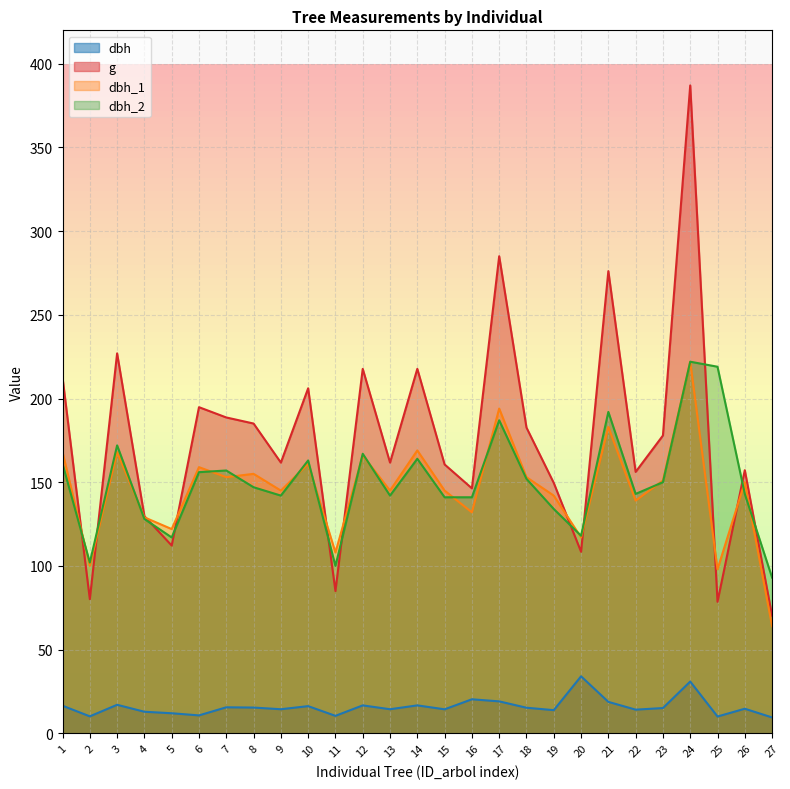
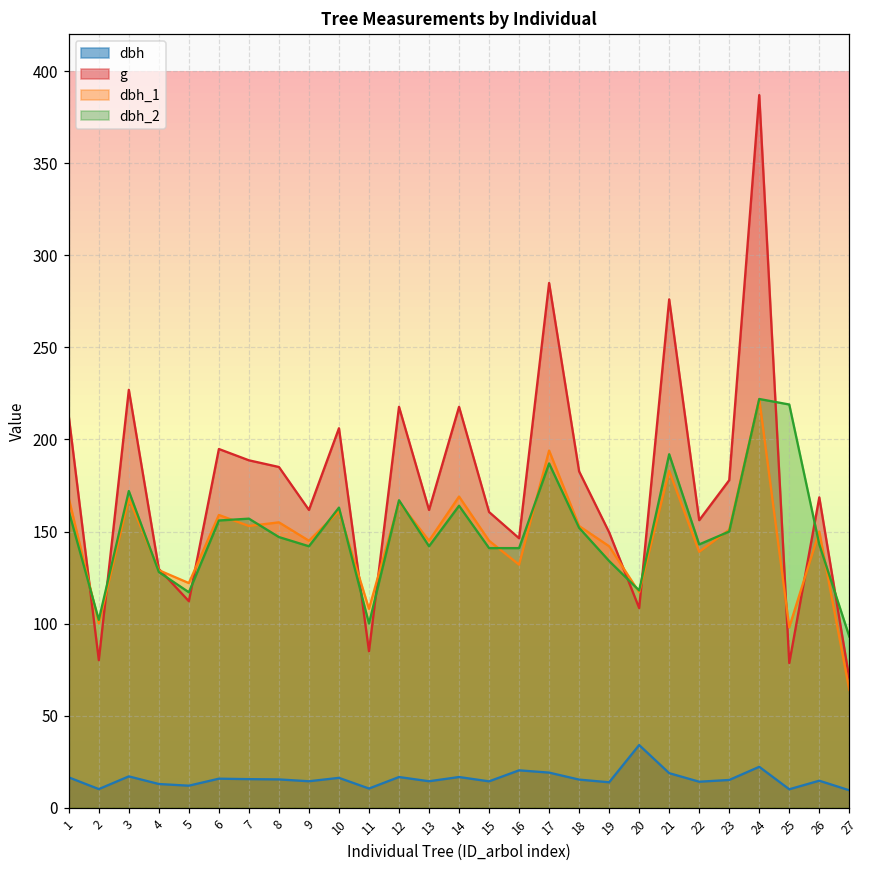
  {
    "dbh": {
      "1": 16,
      "2": 10,
      "3": 17,
      "4": 13,
      "5": 12,
-     "6": 11,
+     "6": 16,
      "7": 16,
      "8": 15,
      "9": 14,
      "10": 16,
      "11": 10,
      "12": 17,
      "13": 14,
      "14": 17,
      "15": 14,
      "16": 20,
      "17": 19,
      "18": 15,
      "19": 14,
      "20": 34,
      "21": 19,
      "22": 14,
      "23": 15,
-     "24": 31,
+     "24": 22,
      "25": 10,
      "26": 15,
      "27": 9
    },
    "g": {
      "1": 213,
      "2": 80,
      "3": 227,
      "5": 112,
      "6": 195,
      "7": 189,
      "8": 185,
      "9": 162,
      "10": 206,
      "11": 85,
      "12": 218,
      "13": 162,
      "14": 218,
      "15": 161,
      "16": 146,
      "17": 285,
      "18": 183,
      "19": 150,
      "20": 108,
      "21": 276,
      "22": 156,
      "23": 178,
      "24": 387,
      "25": 79,
-     "26": 157,
+     "26": 169,
      "27": 70
    },
    "dbh_1": {
      "1": 168,
      "2": 100,
      "3": 168,
      "5": 122,
      "6": 159,
      "7": 153,
      "8": 155,
      "9": 145,
      "10": 161,
      "11": 108,
      "13": 145,
      "14": 169,
      "15": 145,
      "16": 132,
      "17": 194,
      "19": 142,
      "21": 183,
      "22": 139,
      "25": 98,
      "26": 150,
      "27": 64
    },
    "dbh_2": {
      "1": 161,
      "2": 102,
      "3": 172,
      "5": 117,
      "6": 156,
      "7": 157,
      "8": 147,
      "9": 142,
      "10": 163,
      "11": 100,
      "13": 142,
      "14": 164,
      "15": 141,
      "16": 141,
      "17": 187,
      "19": 134,
      "21": 192,
      "22": 143,
      "25": 219,
      "26": 143,
      "27": 93
    }
  }
